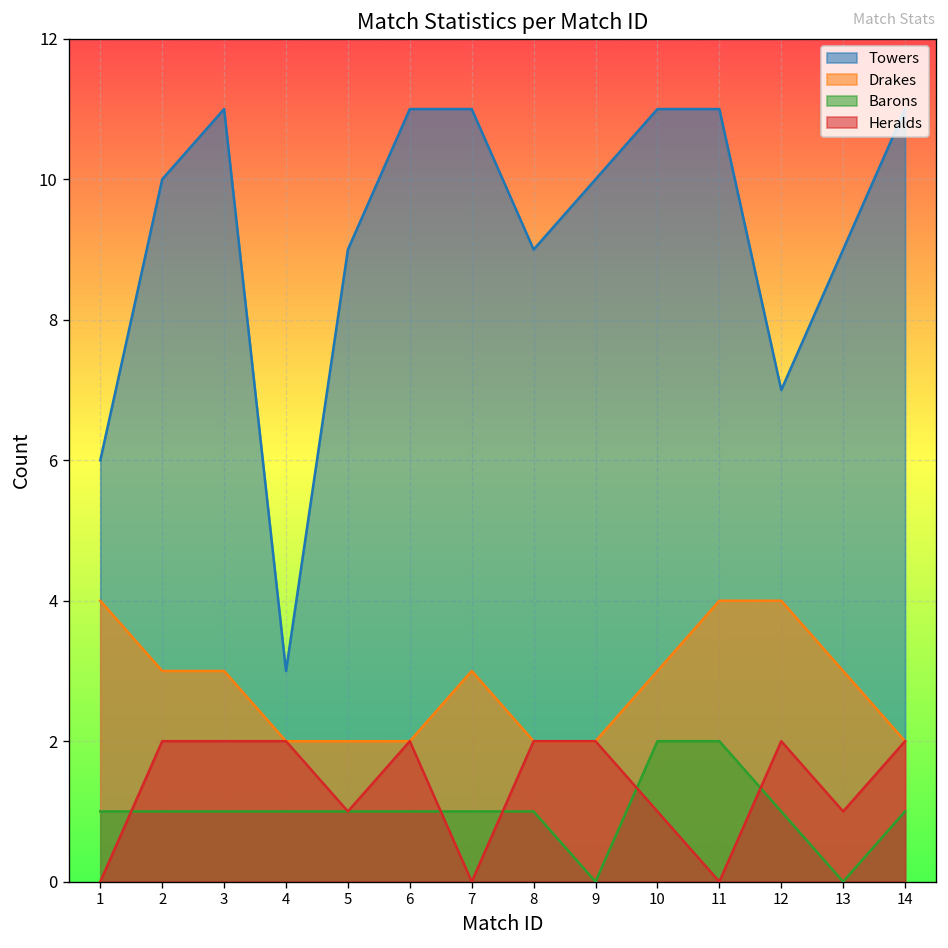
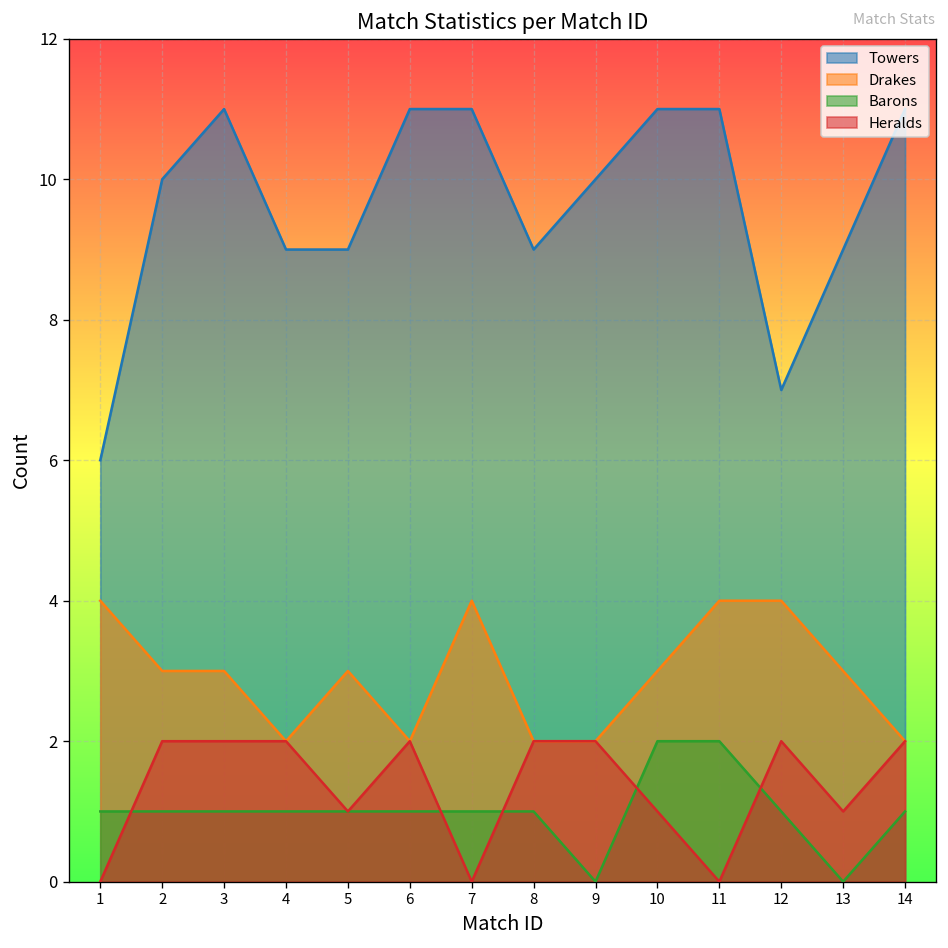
  {
    "Towers": {
      "1": 6,
      "2": 10,
      "3": 11,
-     "4": 3,
+     "4": 9,
      "5": 9,
      "6": 11,
      "7": 11,
      "8": 9,
      "9": 10,
      "10": 11,
      "11": 11,
      "12": 7,
      "13": 9
    },
    "Drakes": {
      "1": 4,
      "2": 3,
      "3": 3,
-     "5": 2,
-     "7": 3,
+     "5": 3,
+     "7": 4,
      "10": 3,
      "11": 4,
      "12": 4,
      "13": 3
    },
    "Barons": {
      "1": 1,
      "2": 1,
      "3": 1,
      "4": 1,
      "6": 1,
      "7": 1,
      "8": 1,
      "9": 0,
      "10": 2,
      "11": 2,
      "12": 1,
      "13": 0,
      "14": 1
    },
    "Heralds": {
      "1": 0,
      "2": 2,
      "3": 2,
      "7": 0,
      "10": 1,
      "11": 0,
      "12": 2,
      "13": 1
    }
  }
